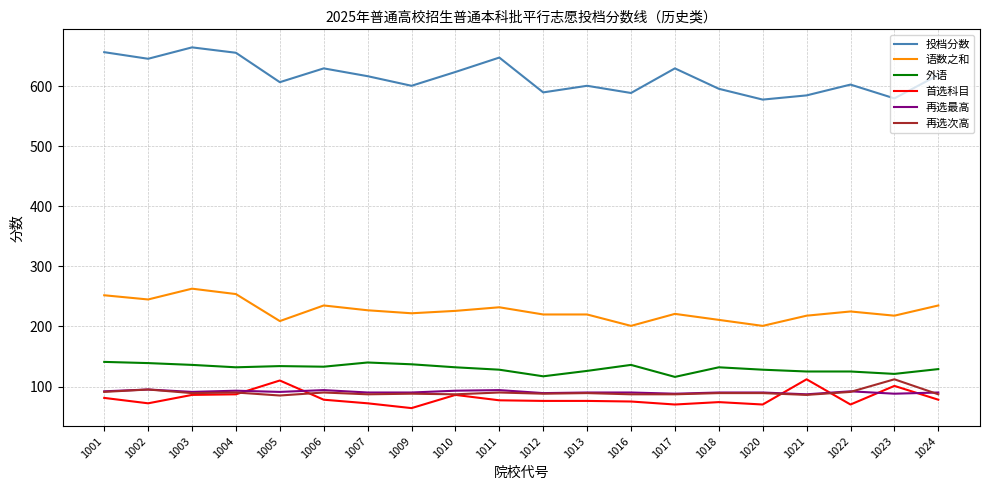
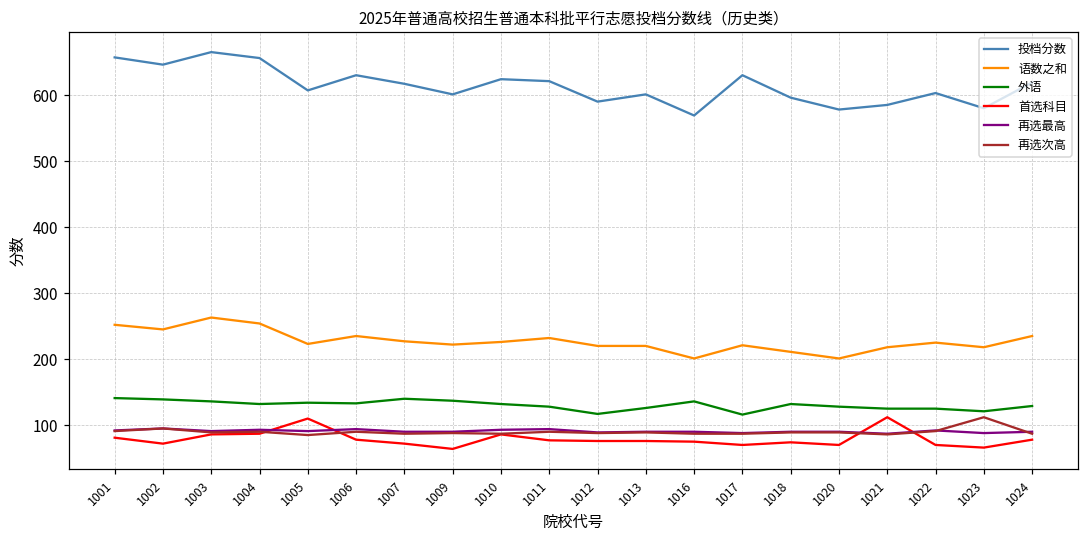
  {
    "投档分数": {
      "1001": 660,
      "1002": 650,
      "1003": 670,
      "1004": 660,
      "1005": 610,
      "1006": 630,
      "1007": 620,
      "1009": 600,
      "1010": 620,
-     "1011": 650,
+     "1011": 620,
      "1012": 590,
      "1013": 600,
-     "1016": 590,
+     "1016": 570,
      "1017": 630,
      "1018": 600,
      "1020": 580,
      "1021": 590,
      "1022": 600
    },
    "语数之和": {
      "1001": 250,
      "1002": 250,
      "1003": 260,
      "1004": 250,
-     "1005": 210,
+     "1005": 220,
      "1006": 240,
      "1007": 230,
      "1009": 220,
      "1010": 230,
      "1011": 230,
      "1012": 220,
      "1013": 220,
      "1016": 200,
      "1017": 220,
      "1018": 210,
      "1020": 200,
      "1021": 220,
      "1022": 230,
      "1023": 220,
      "1024": 240
    },
    "外语": {
      "1001": 140,
      "1002": 140,
      "1003": 140,
      "1004": 130,
      "1005": 130,
      "1006": 130,
      "1007": 140,
      "1009": 140,
      "1010": 130,
      "1011": 130,
      "1012": 120,
      "1013": 130,
      "1016": 140,
      "1017": 120,
      "1018": 130,
      "1020": 130,
      "1021": 130,
      "1022": 130,
      "1023": 120,
      "1024": 130
    },
    "首选科目": {
      "1001": 80,
      "1002": 70,
      "1005": 110,
      "1006": 80,
      "1007": 70,
      "1009": 60,
      "1011": 80,
      "1012": 80,
      "1013": 80,
      "1016": 80,
      "1017": 70,
      "1018": 70,
      "1020": 70,
      "1021": 110,
      "1022": 70,
-     "1023": 100,
+     "1023": 70,
      "1024": 80
    },
    "再选最高": {
      "1005": 90,
      "1010": 90,
      "1023": 90
    },
    "再选次高": {
      "1005": 90,
      "1023": 110
    }
  }
